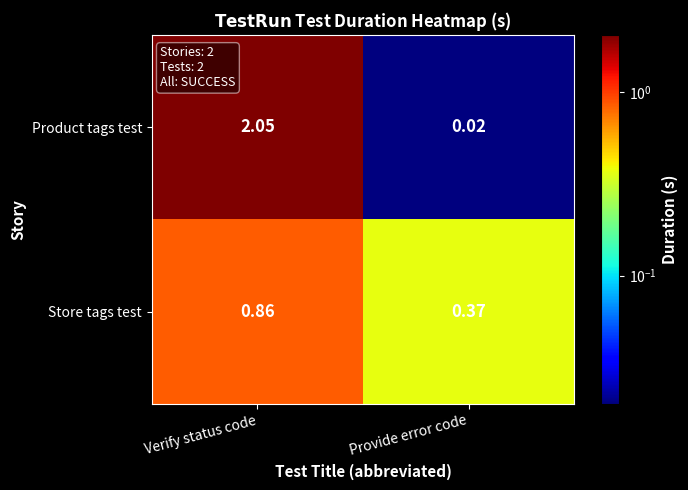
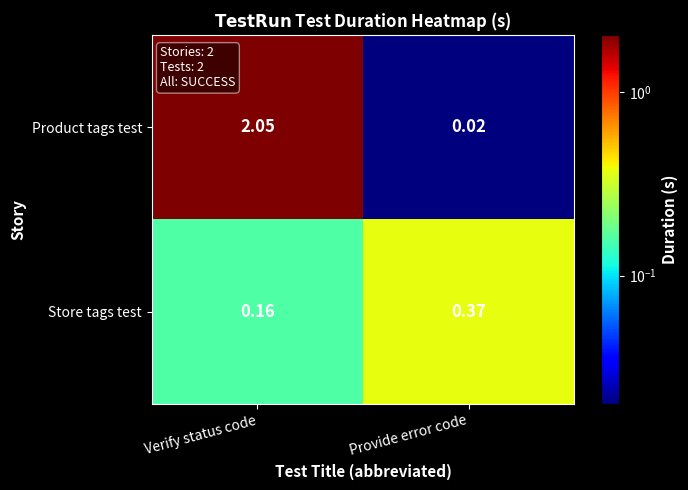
  {
    "Product tags test": {
      "Verify status code": 2.05,
      "Provide error code": 0.02
    },
    "Store tags test": {
-     "Verify status code": 0.86,
+     "Verify status code": 0.16,
      "Provide error code": 0.37
    }
  }
